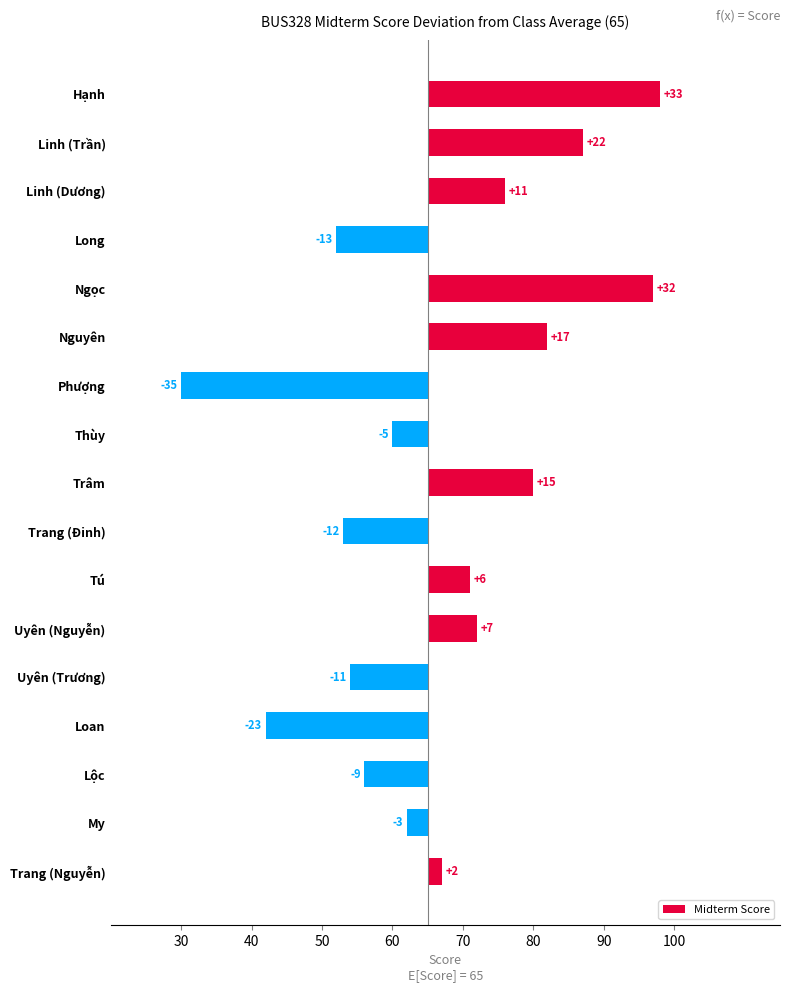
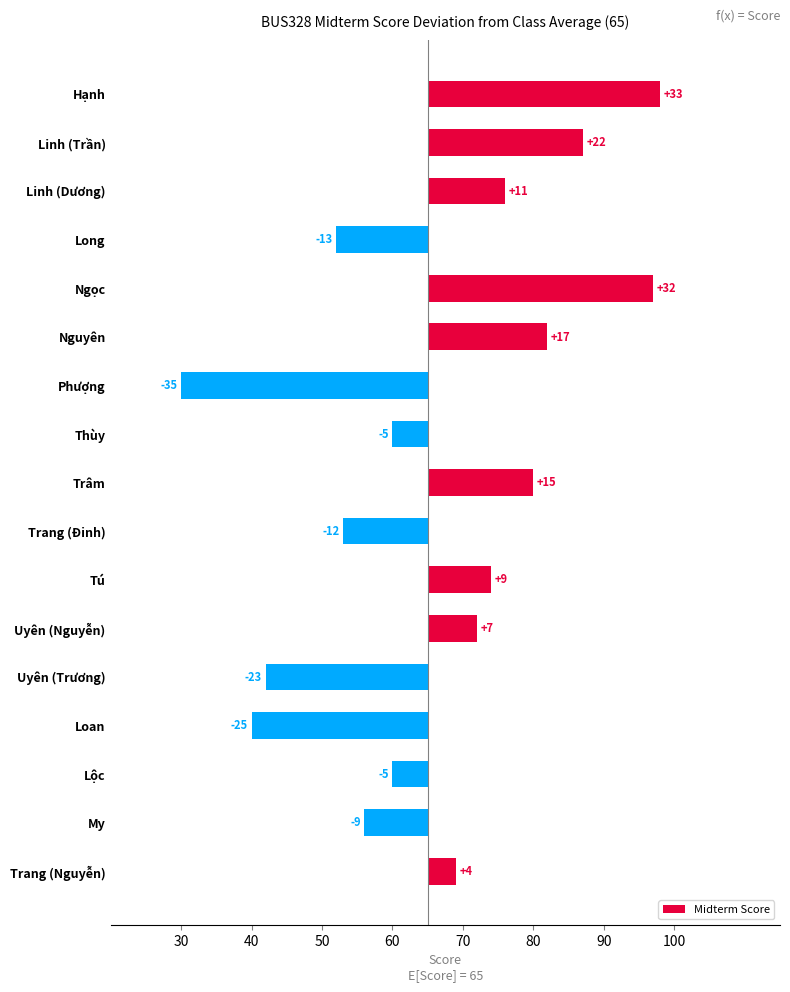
  {
    "Hạnh": "+33",
    "Linh (Trần)": "+22",
    "Linh (Dương)": "+11",
    "Long": "-13",
    "Ngọc": "+32",
    "Nguyên": "+17",
    "Phượng": "-35",
    "Thùy": "-5",
    "Trâm": "+15",
    "Trang (Đinh)": "-12",
-   "Tú": "+6",
+   "Tú": "+9",
    "Uyên (Nguyễn)": "+7",
-   "Uyên (Trương)": "-11",
-   "Loan": "-23",
-   "Lộc": "-9",
-   "My": "-3",
-   "Trang (Nguyễn)": "+2"
+   "Uyên (Trương)": "-23",
+   "Loan": "-25",
+   "Lộc": "-5",
+   "My": "-9",
+   "Trang (Nguyễn)": "+4"
  }
